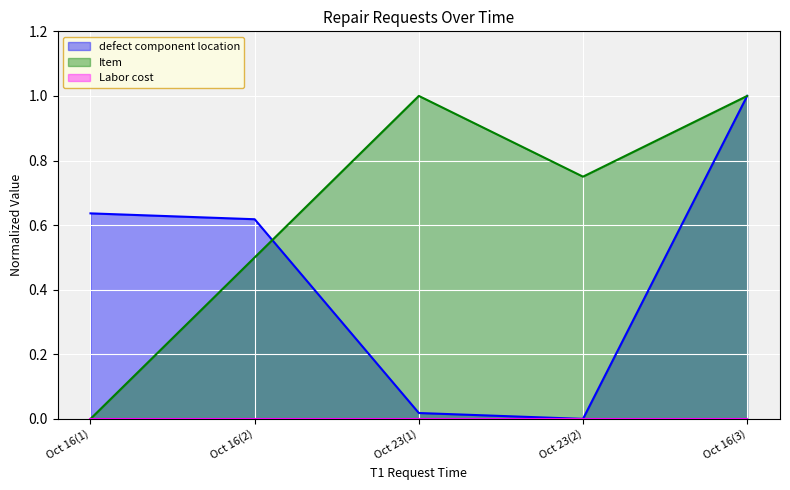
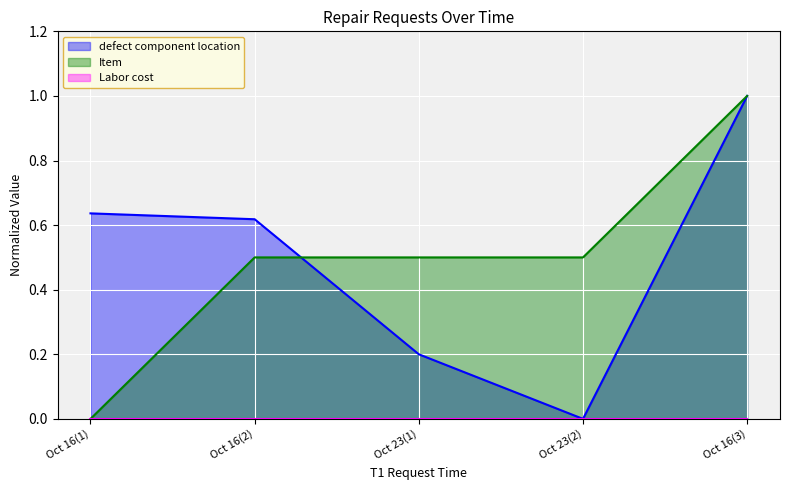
  {
    "defect component location": {
      "Oct 16(1)": 0.64,
      "Oct 16(2)": 0.62,
-     "Oct 23(1)": 0.02
+     "Oct 23(1)": 0.20
    },
    "Item": {
      "Oct 16(2)": 0.50,
-     "Oct 23(1)": 1.00,
-     "Oct 23(2)": 0.75
+     "Oct 23(1)": 0.50,
+     "Oct 23(2)": 0.50
    },
    "Labor cost": {
      "Oct 16(2)": 0.00,
      "Oct 23(1)": 0.00,
      "Oct 16(3)": 0.00
    }
  }
